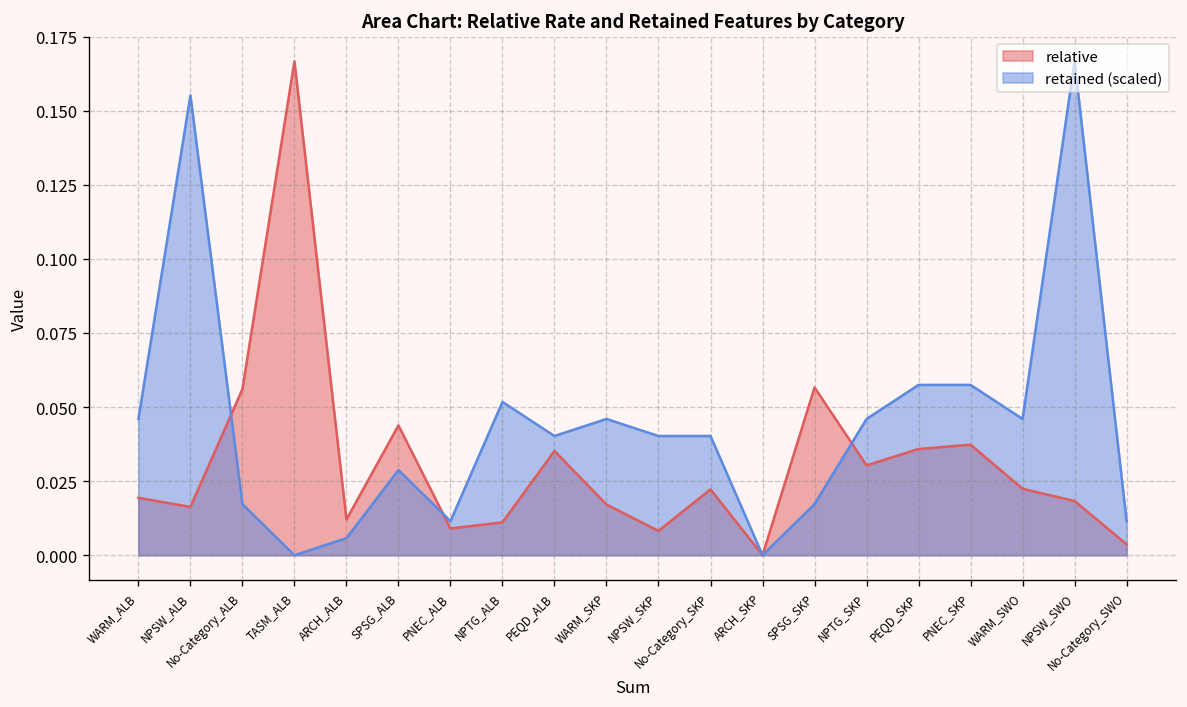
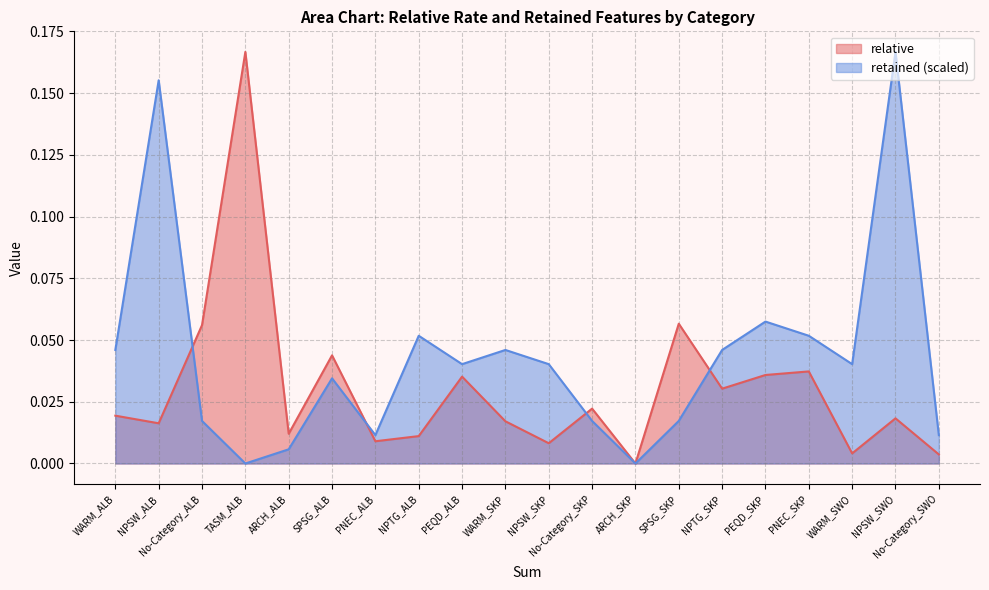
  {
    "relative": {
      "WARM_ALB": 0.019,
      "NPSW_ALB": 0.016,
      "No-Category_ALB": 0.056,
      "TASM_ALB": 0.167,
      "ARCH_ALB": 0.012,
      "SPSG_ALB": 0.044,
      "PNEC_ALB": 0.009,
      "NPTG_ALB": 0.011,
      "PEQD_ALB": 0.035,
      "WARM_SKP": 0.017,
      "NPSW_SKP": 0.008,
      "No-Category_SKP": 0.022,
      "SPSG_SKP": 0.057,
      "NPTG_SKP": 0.030,
      "PEQD_SKP": 0.036,
      "PNEC_SKP": 0.037,
-     "WARM_SWO": 0.022,
+     "WARM_SWO": 0.004,
      "NPSW_SWO": 0.018,
      "No-Category_SWO": 0.004
    },
    "retained (scaled)": {
      "WARM_ALB": 0.046,
      "NPSW_ALB": 0.155,
      "No-Category_ALB": 0.017,
      "TASM_ALB": 0.000,
      "ARCH_ALB": 0.006,
-     "SPSG_ALB": 0.029,
+     "SPSG_ALB": 0.034,
      "PNEC_ALB": 0.011,
      "NPTG_ALB": 0.052,
      "PEQD_ALB": 0.040,
      "WARM_SKP": 0.046,
      "NPSW_SKP": 0.040,
-     "No-Category_SKP": 0.040,
+     "No-Category_SKP": 0.017,
      "SPSG_SKP": 0.017,
      "NPTG_SKP": 0.046,
      "PEQD_SKP": 0.057,
-     "PNEC_SKP": 0.057,
-     "WARM_SWO": 0.046,
+     "PNEC_SKP": 0.052,
+     "WARM_SWO": 0.040,
      "No-Category_SWO": 0.011
    }
  }
